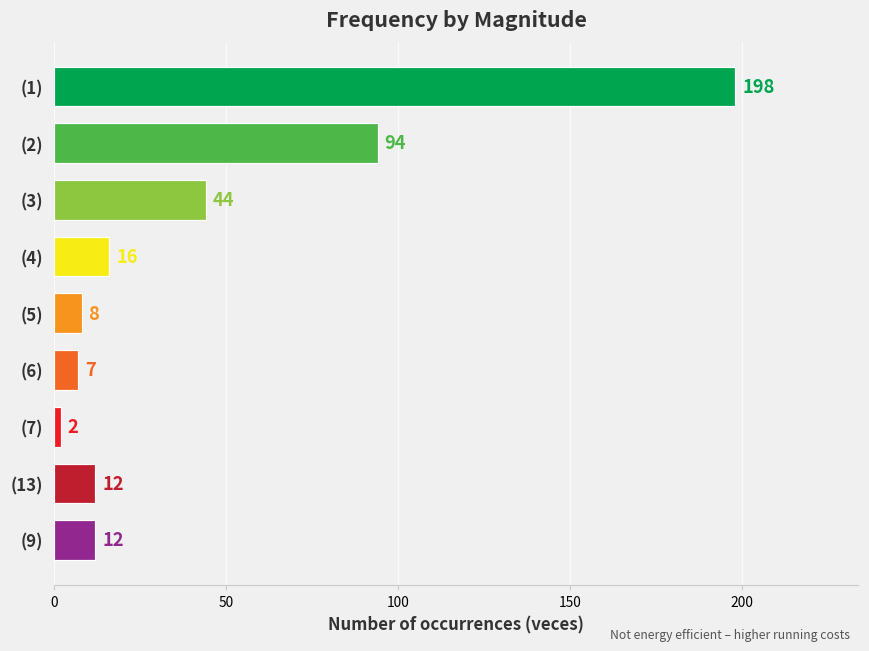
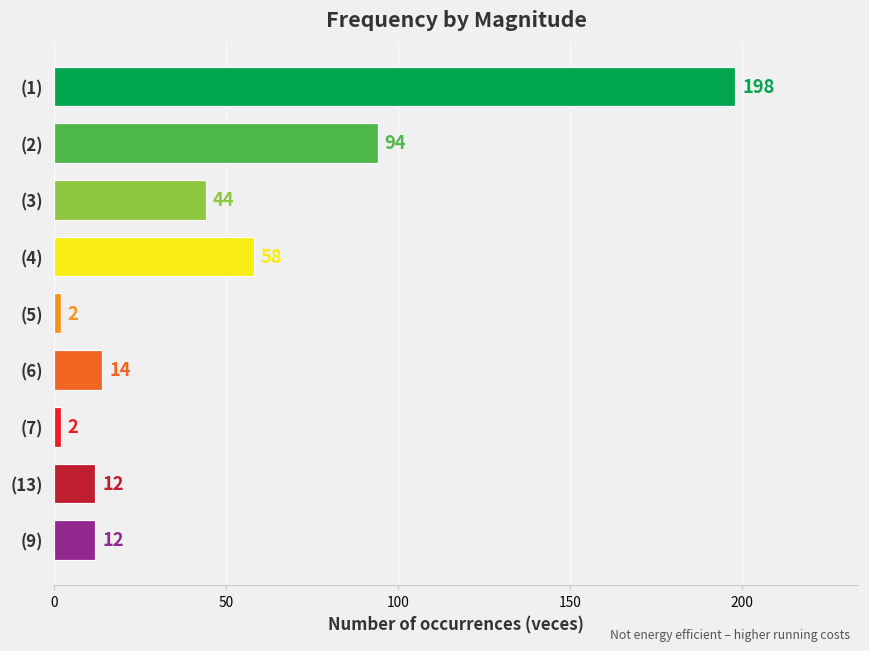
  {
    "(1)": 198,
    "(2)": 94,
    "(3)": 44,
-   "(4)": 16,
-   "(5)": 8,
-   "(6)": 7,
+   "(4)": 58,
+   "(5)": 2,
+   "(6)": 14,
    "(7)": 2,
    "(13)": 12,
    "(9)": 12
  }
